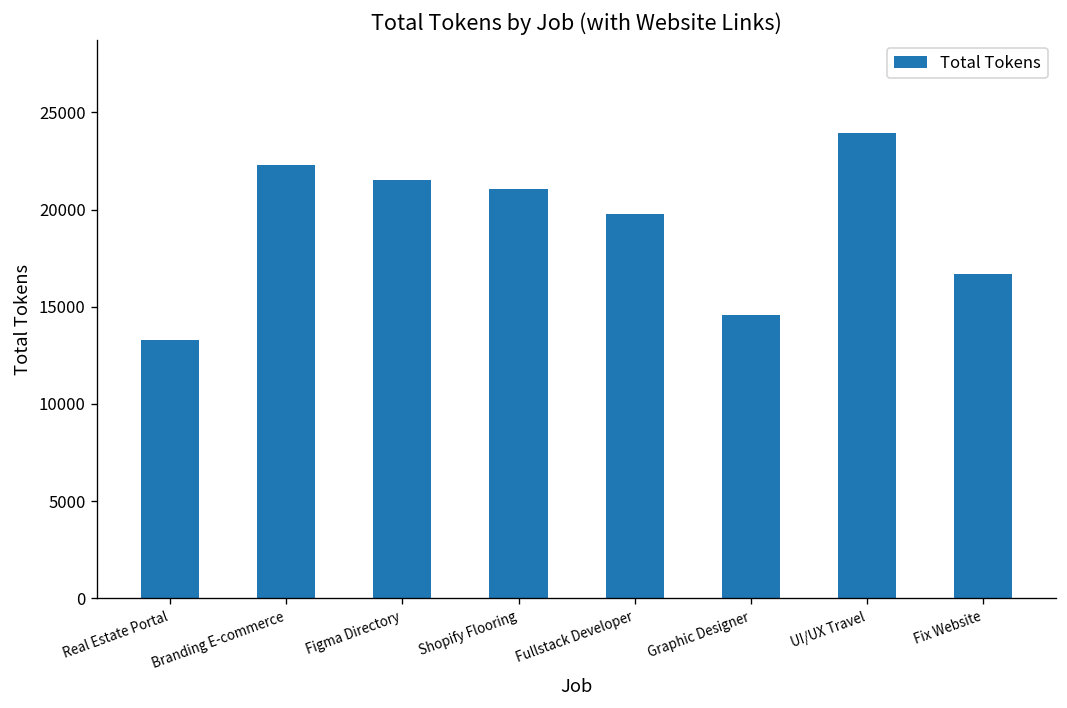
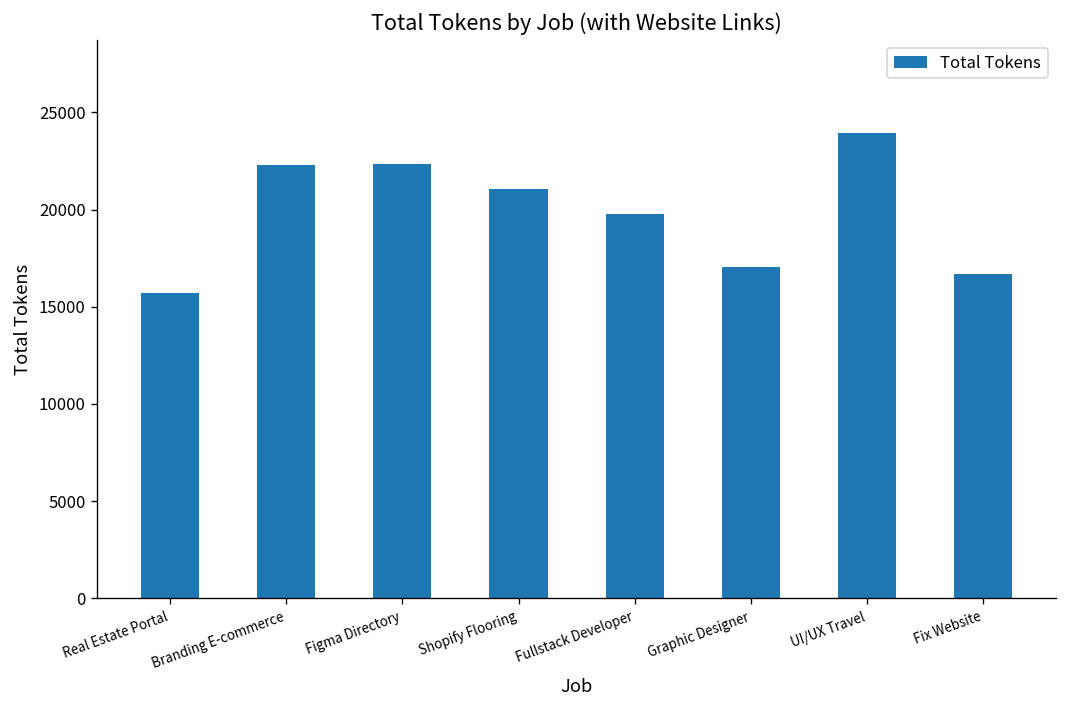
  {
-   "Real Estate Portal": 13300,
+   "Real Estate Portal": 15700,
    "Branding E-commerce": 22300,
-   "Figma Directory": 21500,
+   "Figma Directory": 22300,
    "Shopify Flooring": 21000,
    "Fullstack Developer": 19800,
-   "Graphic Designer": 14600,
+   "Graphic Designer": 17000,
    "UI/UX Travel": 24000,
    "Fix Website": 16700
  }
